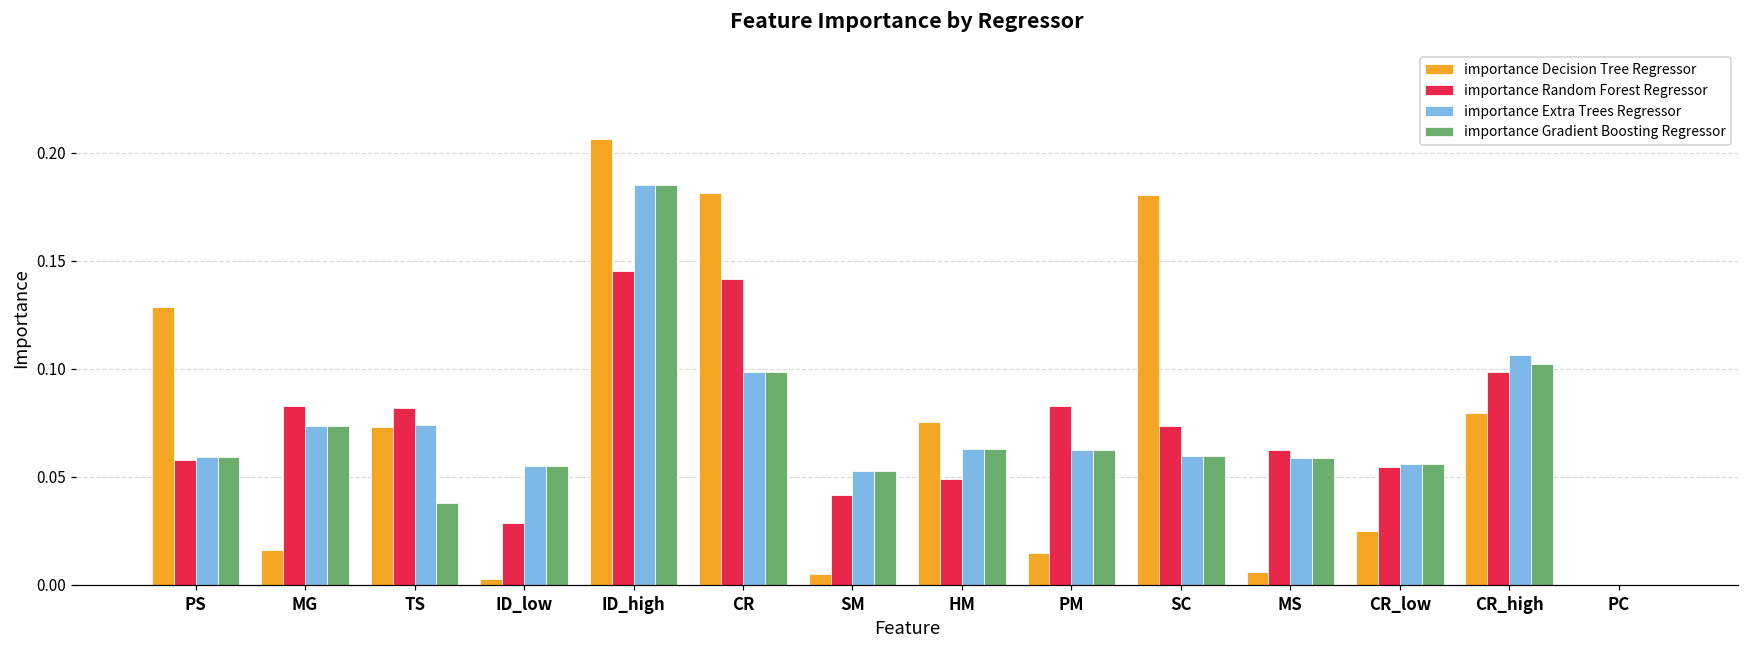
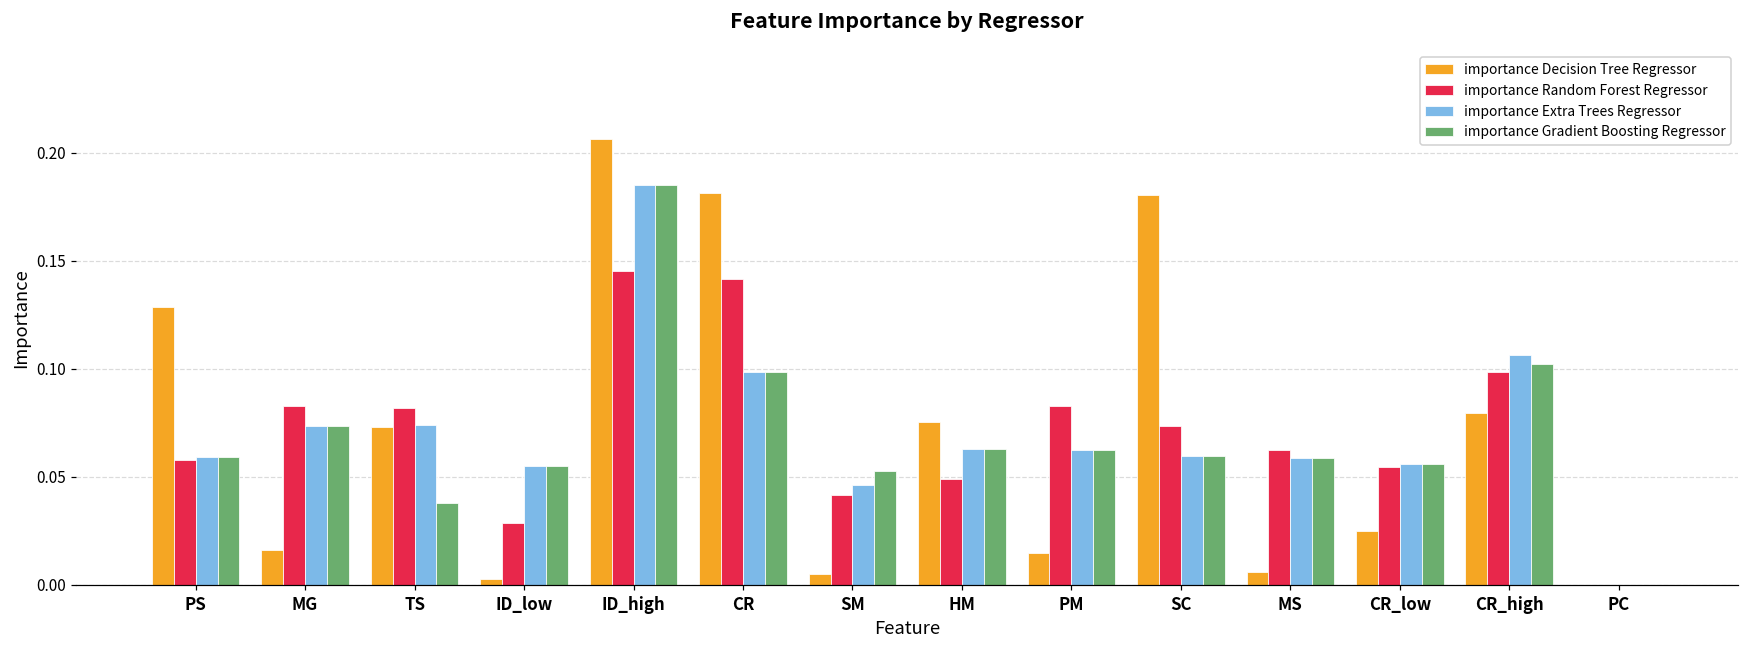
  {
    "importance Decision Tree Regressor": {
      "PS": 0.128,
      "MG": 0.016,
      "TS": 0.073,
      "ID_low": 0.003,
      "ID_high": 0.206,
      "CR": 0.182,
      "SM": 0.005,
      "HM": 0.076,
      "PM": 0.015,
      "SC": 0.180,
      "MS": 0.006,
      "CR_low": 0.025,
      "CR_high": 0.080,
      "PC": 0.000
    },
    "importance Random Forest Regressor": {
      "PS": 0.058,
      "MG": 0.083,
      "TS": 0.082,
      "ID_low": 0.029,
      "ID_high": 0.145,
      "CR": 0.141,
      "SM": 0.042,
      "HM": 0.049,
      "PM": 0.083,
      "SC": 0.074,
      "MS": 0.062,
      "CR_low": 0.054,
      "CR_high": 0.099,
      "PC": 0.000
    },
    "importance Extra Trees Regressor": {
      "PS": 0.059,
      "MG": 0.074,
      "TS": 0.074,
      "ID_low": 0.055,
      "ID_high": 0.185,
      "CR": 0.099,
-     "SM": 0.053,
+     "SM": 0.046,
      "HM": 0.063,
      "PM": 0.062,
      "SC": 0.060,
      "MS": 0.059,
      "CR_low": 0.056,
      "CR_high": 0.106,
      "PC": 0.000
    },
    "importance Gradient Boosting Regressor": {
      "PS": 0.059,
      "MG": 0.074,
      "TS": 0.038,
      "ID_low": 0.055,
      "ID_high": 0.185,
      "CR": 0.099,
      "SM": 0.053,
      "HM": 0.063,
      "PM": 0.062,
      "SC": 0.060,
      "MS": 0.059,
      "CR_low": 0.056,
      "CR_high": 0.102,
      "PC": 0.000
    }
  }
